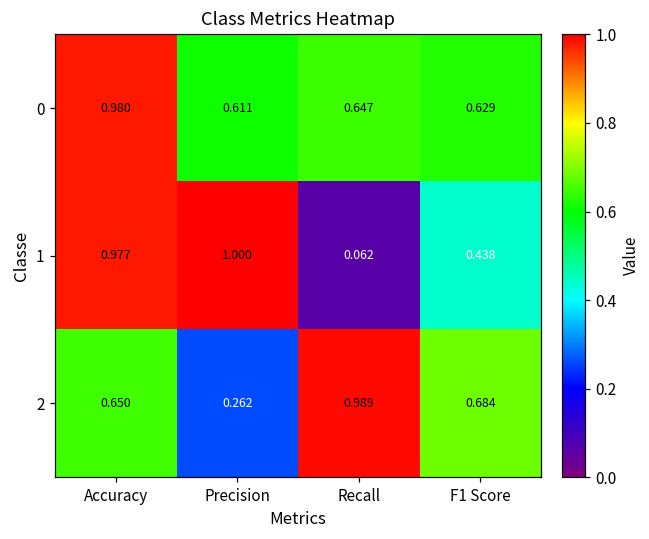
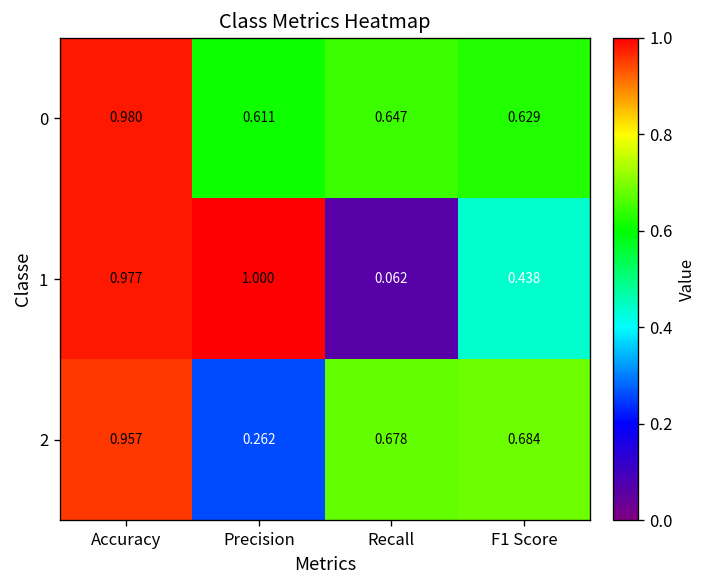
  {
    "0": {
      "Accuracy": 0.980,
      "Precision": 0.611,
      "Recall": 0.647,
      "F1 Score": 0.629
    },
    "1": {
      "Accuracy": 0.977,
      "Precision": 1.000,
      "Recall": 0.062,
      "F1 Score": 0.438
    },
    "2": {
-     "Accuracy": 0.650,
+     "Accuracy": 0.957,
      "Precision": 0.262,
-     "Recall": 0.989,
+     "Recall": 0.678,
      "F1 Score": 0.684
    }
  }
